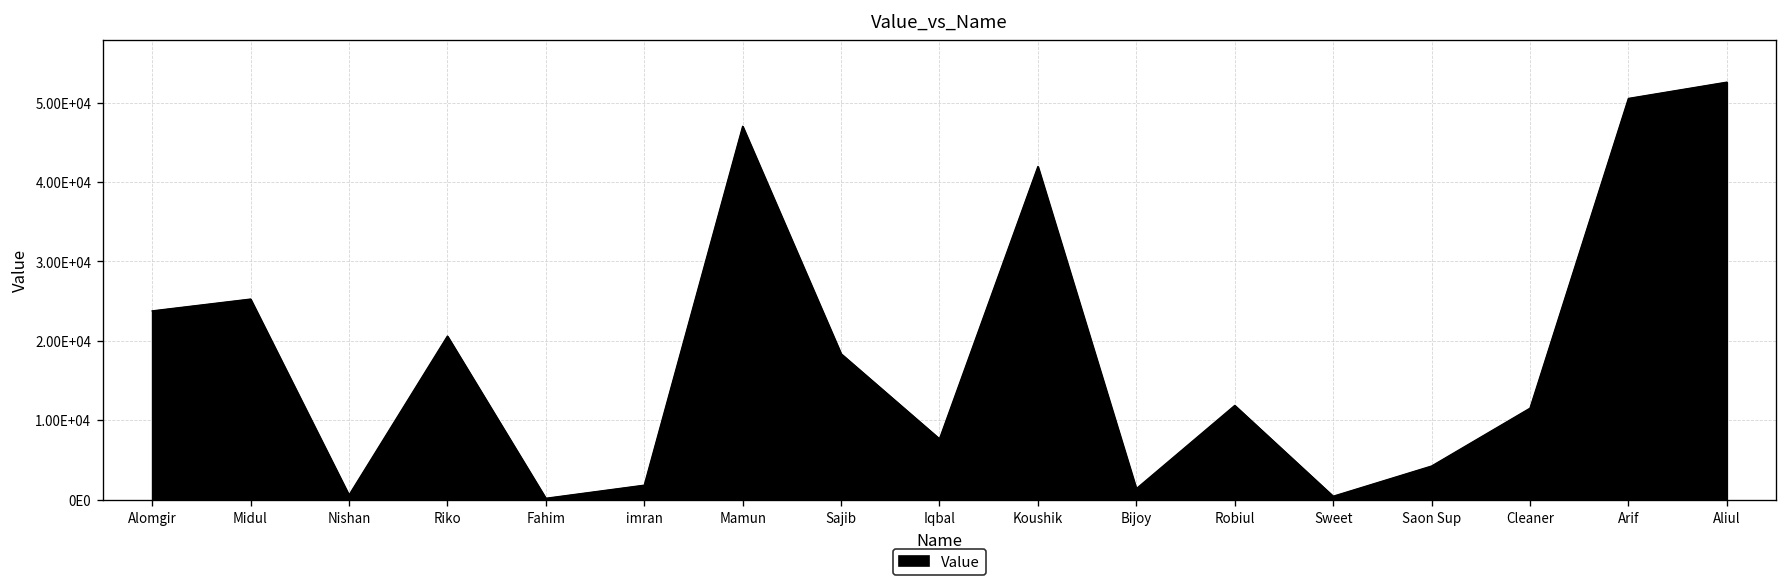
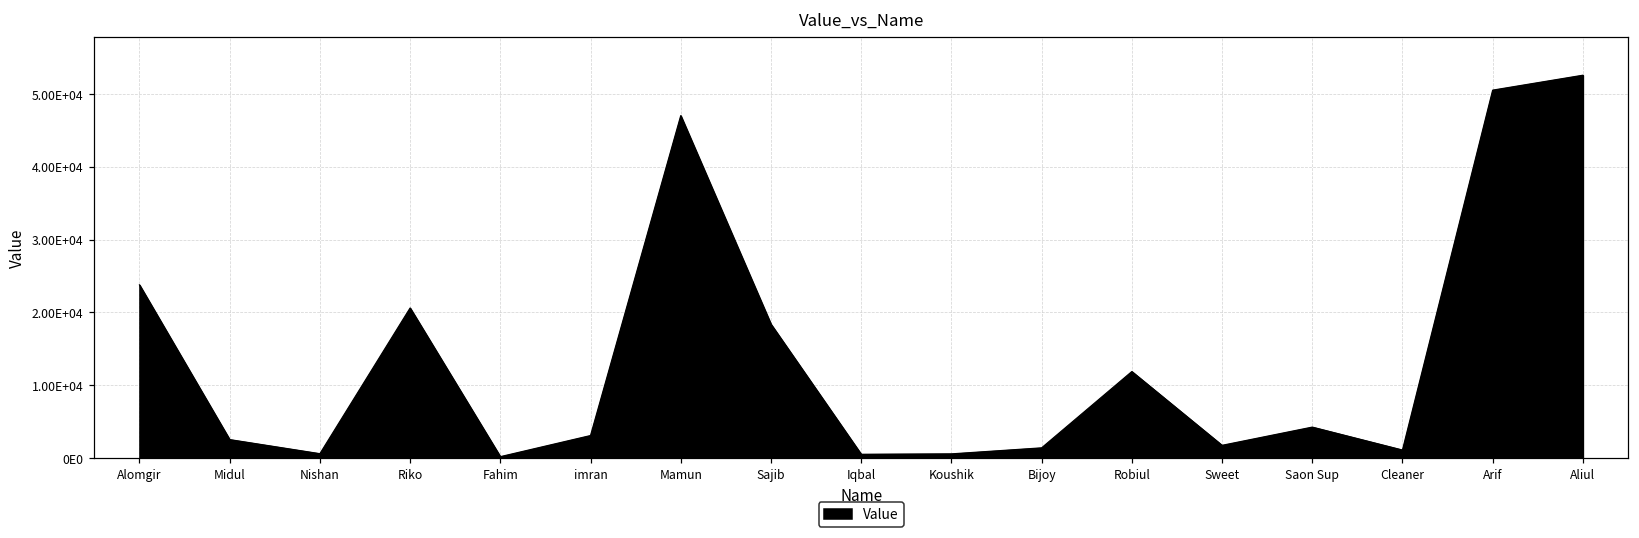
  {
    "Alomgir": 24000,
-   "Midul": 25000,
+   "Midul": 3000,
    "Nishan": 1000,
    "Riko": 21000,
    "Fahim": 0,
-   "imran": 2000,
+   "imran": 3000,
    "Mamun": 47000,
    "Sajib": 18000,
-   "Iqbal": 8000,
-   "Koushik": 42000,
+   "Iqbal": 1000,
+   "Koushik": 1000,
    "Bijoy": 1000,
    "Robiul": 12000,
-   "Sweet": 0,
+   "Sweet": 2000,
    "Saon Sup": 4000,
-   "Cleaner": 12000,
+   "Cleaner": 1000,
    "Arif": 51000,
    "Aliul": 53000
  }
